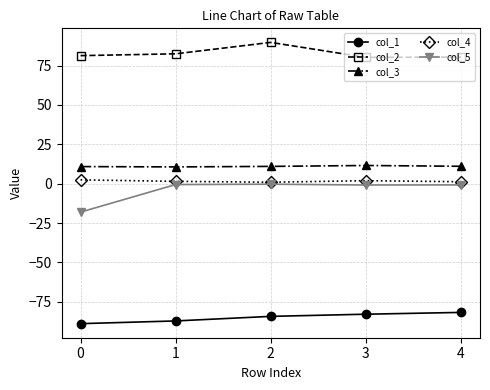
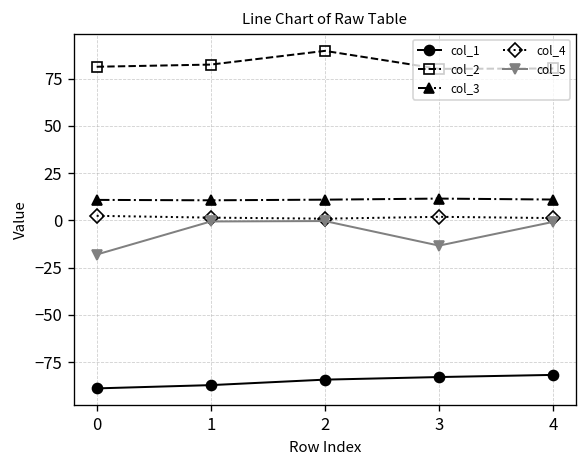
  {
    "col_5": {
      "0": -18,
      "1": -1,
-     "3": -1,
+     "3": -13,
      "4": -1
    }
  }
